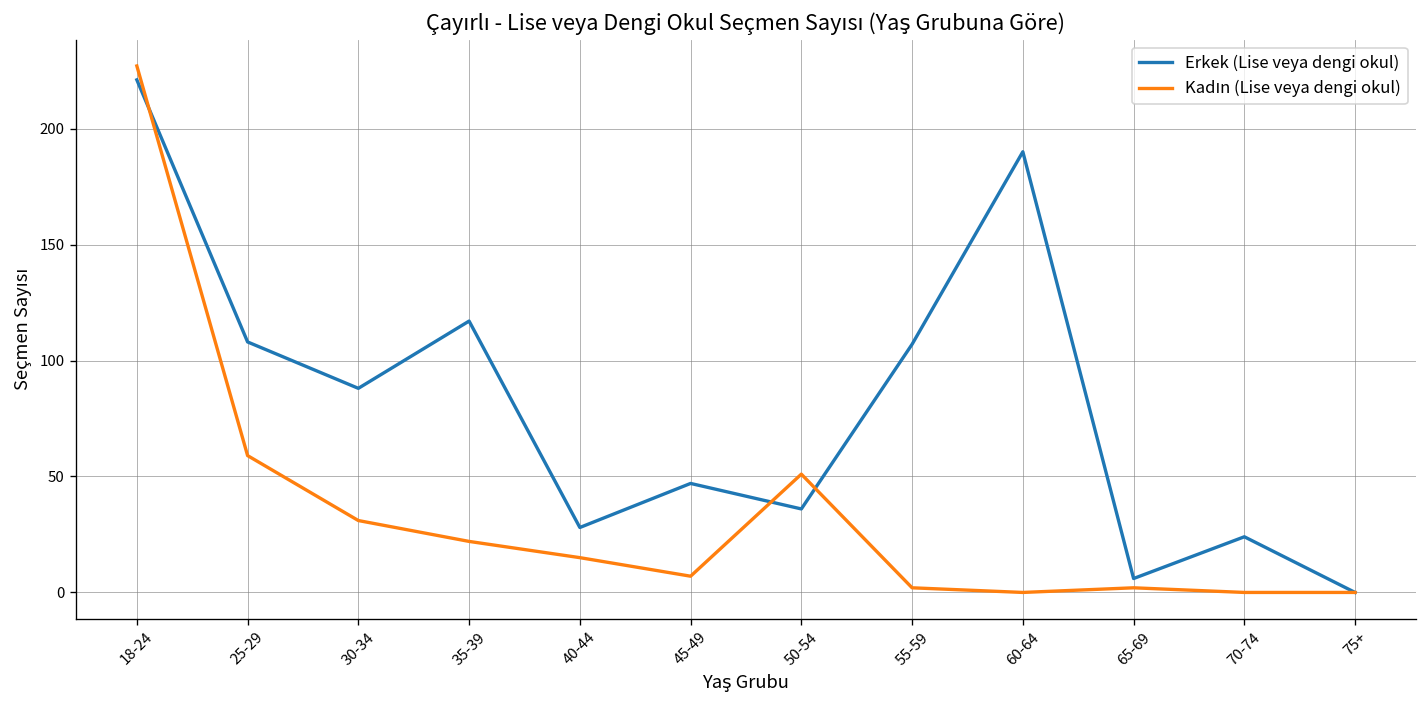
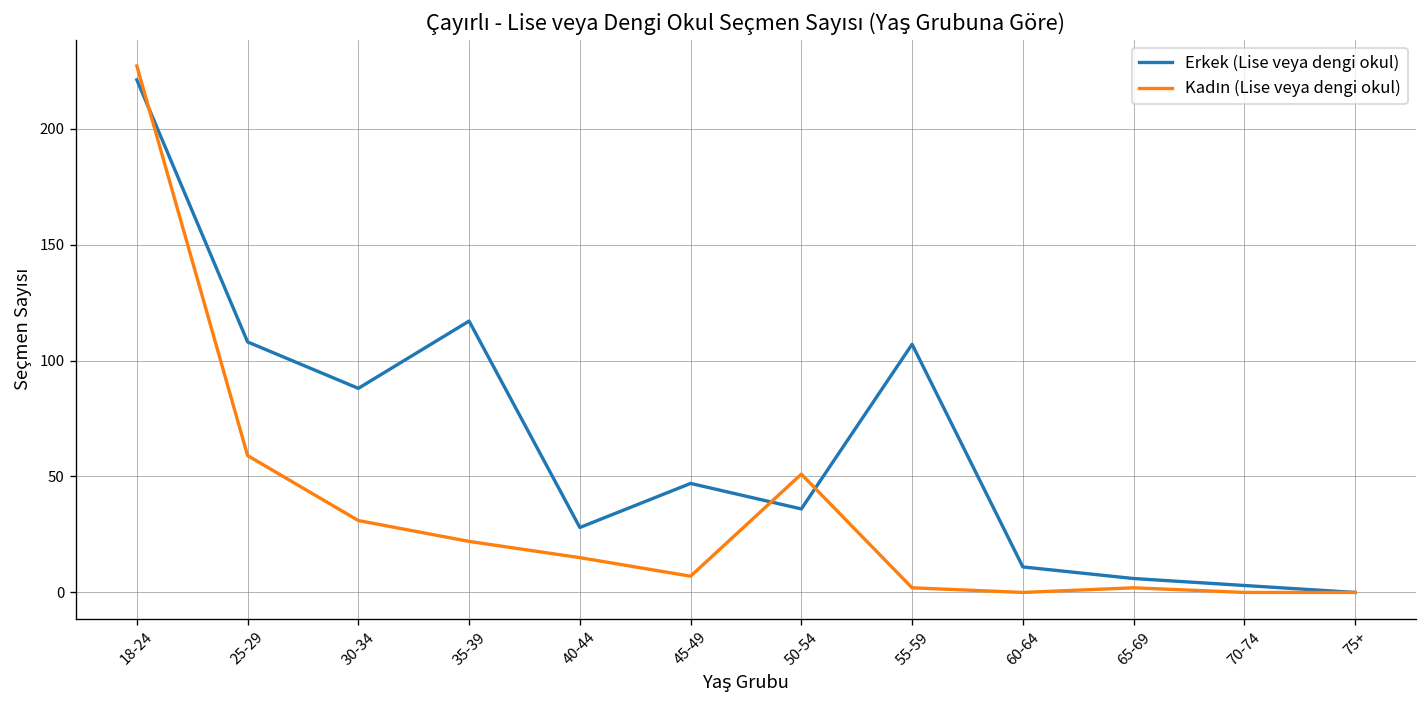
  {
    "Erkek (Lise veya dengi okul)": {
      "18-24": 221,
      "25-29": 108,
      "30-34": 88,
      "35-39": 117,
      "40-44": 28,
      "45-49": 47,
      "50-54": 36,
      "55-59": 107,
-     "60-64": 190,
+     "60-64": 11,
      "65-69": 6,
-     "70-74": 24
+     "70-74": 3
    },
    "Kadın (Lise veya dengi okul)": {
      "18-24": 227,
      "25-29": 59,
      "30-34": 31,
      "35-39": 22,
      "40-44": 15,
      "45-49": 7,
      "50-54": 51,
      "55-59": 2,
      "60-64": 0,
      "65-69": 2,
      "70-74": 0
    }
  }
